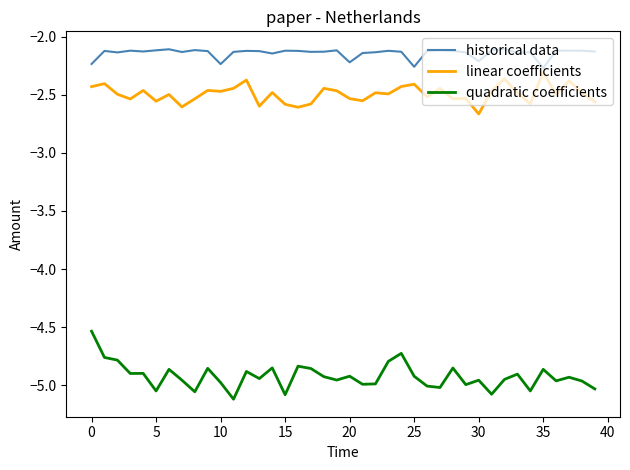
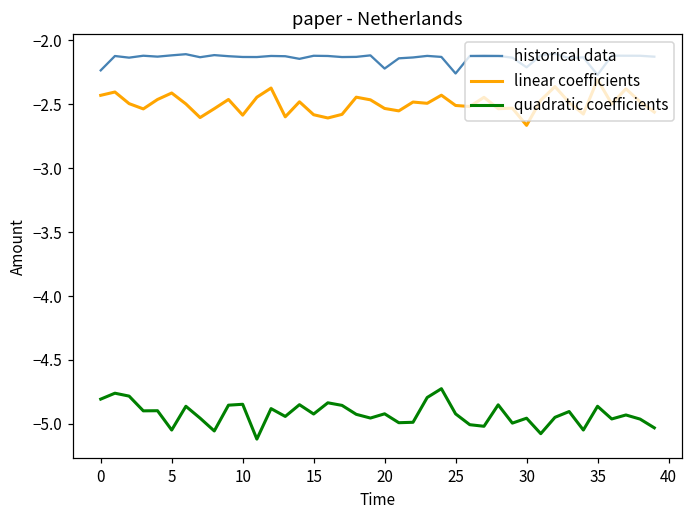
  {
    "historical data": {
      "0": -2.24,
      "5": -2.12,
-     "10": -2.24,
+     "10": -2.13,
      "15": -2.12,
      "20": -2.22,
      "25": -2.26
    },
    "linear coefficients": {
      "0": -2.43,
-     "5": -2.56,
-     "10": -2.47,
+     "5": -2.41,
+     "10": -2.59,
      "15": -2.58,
      "20": -2.53,
-     "25": -2.41,
+     "25": -2.51,
      "30": -2.67
    },
    "quadratic coefficients": {
-     "0": -4.53,
+     "0": -4.81,
      "5": -5.05,
-     "10": -4.98,
-     "15": -5.08,
+     "10": -4.85,
+     "15": -4.92,
      "20": -4.92,
      "25": -4.92,
      "30": -4.96,
      "35": -4.86
    }
  }
